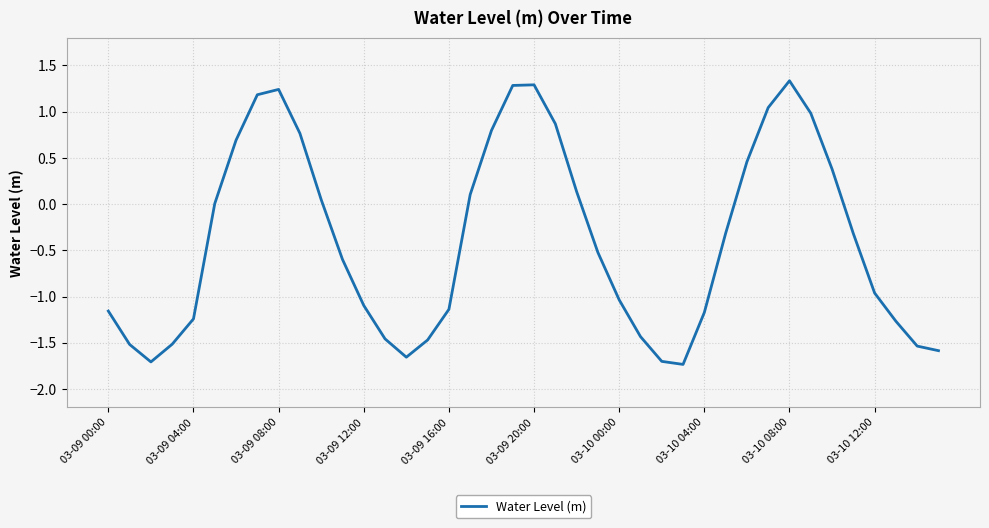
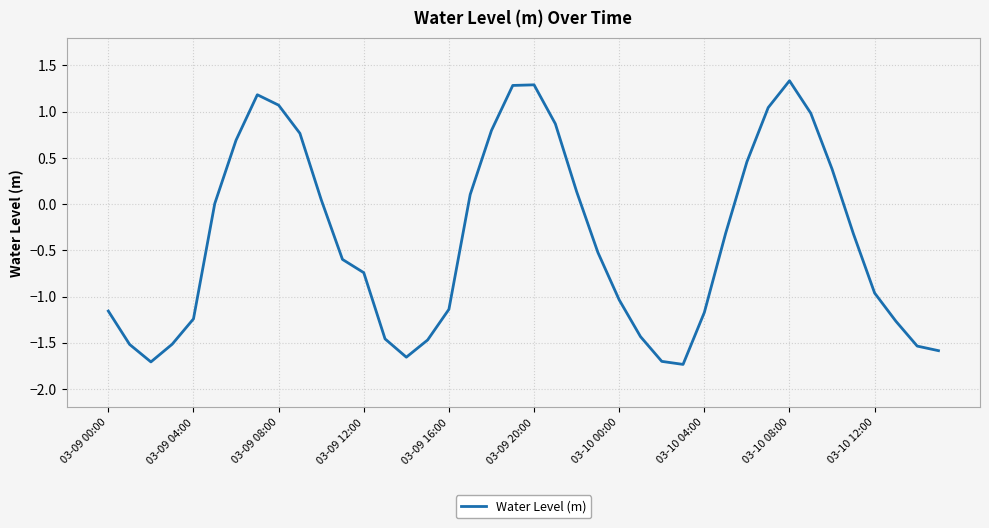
  {
    "03-09 00:00": -1.2,
    "03-09 04:00": -1.2,
-   "03-09 08:00": 1.2,
-   "03-09 12:00": -1.1,
+   "03-09 08:00": 1.1,
+   "03-09 12:00": -0.7,
    "03-09 16:00": -1.1,
    "03-09 20:00": 1.3,
    "03-10 00:00": -1.0,
    "03-10 04:00": -1.2,
    "03-10 08:00": 1.3,
    "03-10 12:00": -1.0
  }
